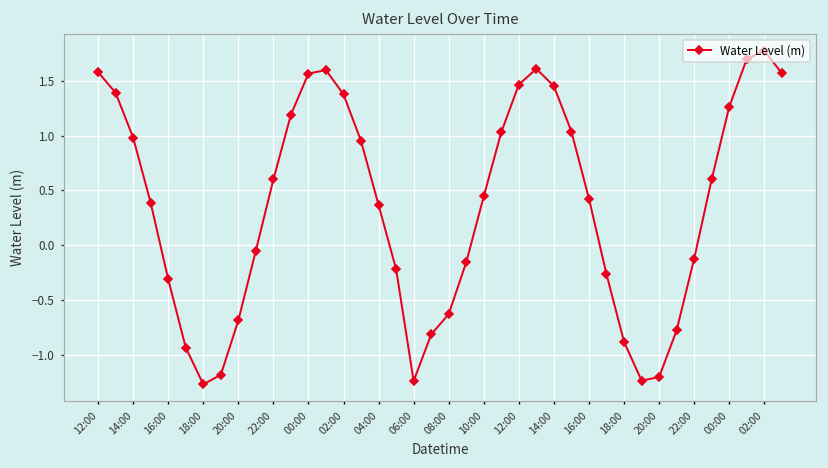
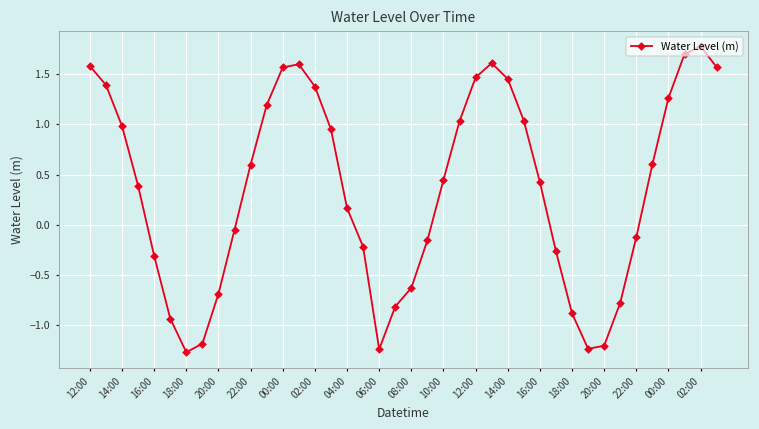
  {
-   "04:00": 0.4,
+   "04:00": 0.2,
    "06:00": -1.2,
    "08:00": -0.6,
    "10:00": 0.4
  }
